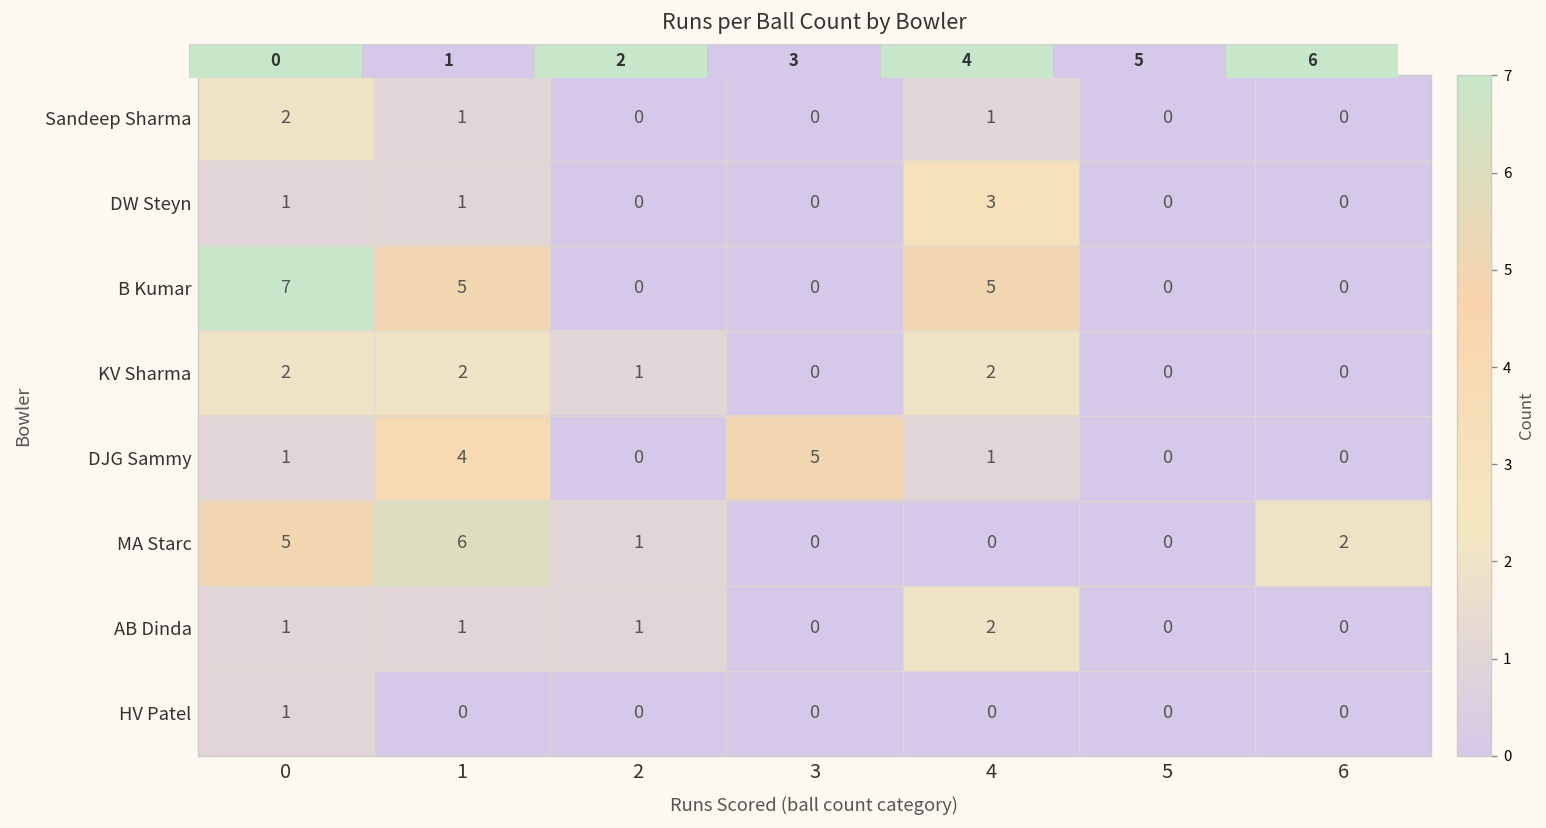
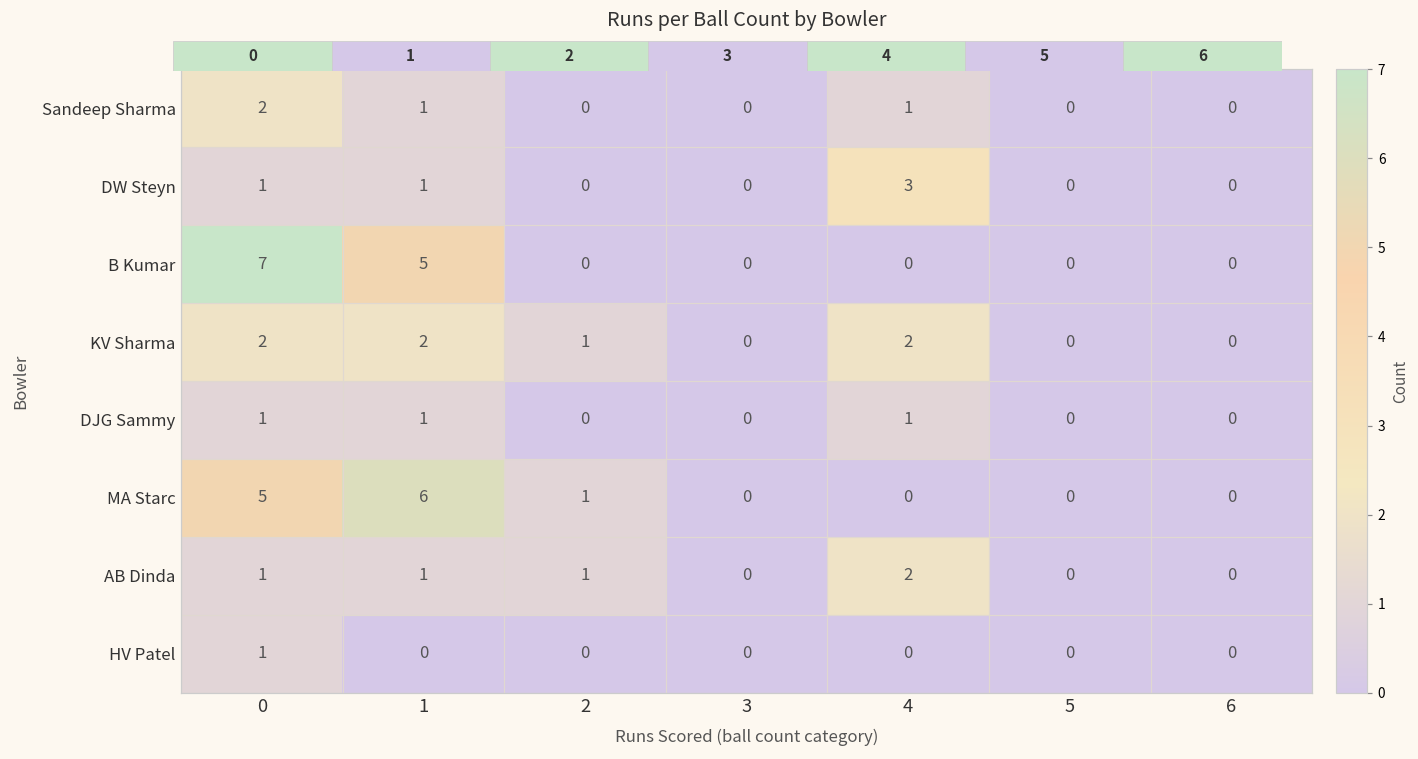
  {
    "Sandeep Sharma": {
      "0": 2,
      "1": 1,
      "2": 0,
      "3": 0,
      "4": 1,
      "5": 0,
      "6": 0
    },
    "DW Steyn": {
      "0": 1,
      "1": 1,
      "2": 0,
      "3": 0,
      "4": 3,
      "5": 0,
      "6": 0
    },
    "B Kumar": {
      "0": 7,
      "1": 5,
      "2": 0,
      "3": 0,
-     "4": 5,
+     "4": 0,
      "5": 0,
      "6": 0
    },
    "KV Sharma": {
      "0": 2,
      "1": 2,
      "2": 1,
      "3": 0,
      "4": 2,
      "5": 0,
      "6": 0
    },
    "DJG Sammy": {
      "0": 1,
-     "1": 4,
+     "1": 1,
      "2": 0,
-     "3": 5,
+     "3": 0,
      "4": 1,
      "5": 0,
      "6": 0
    },
    "MA Starc": {
      "0": 5,
      "1": 6,
      "2": 1,
      "3": 0,
      "4": 0,
      "5": 0,
-     "6": 2
+     "6": 0
    },
    "AB Dinda": {
      "0": 1,
      "1": 1,
      "2": 1,
      "3": 0,
      "4": 2,
      "5": 0,
      "6": 0
    },
    "HV Patel": {
      "0": 1,
      "1": 0,
      "2": 0,
      "3": 0,
      "4": 0,
      "5": 0,
      "6": 0
    }
  }
